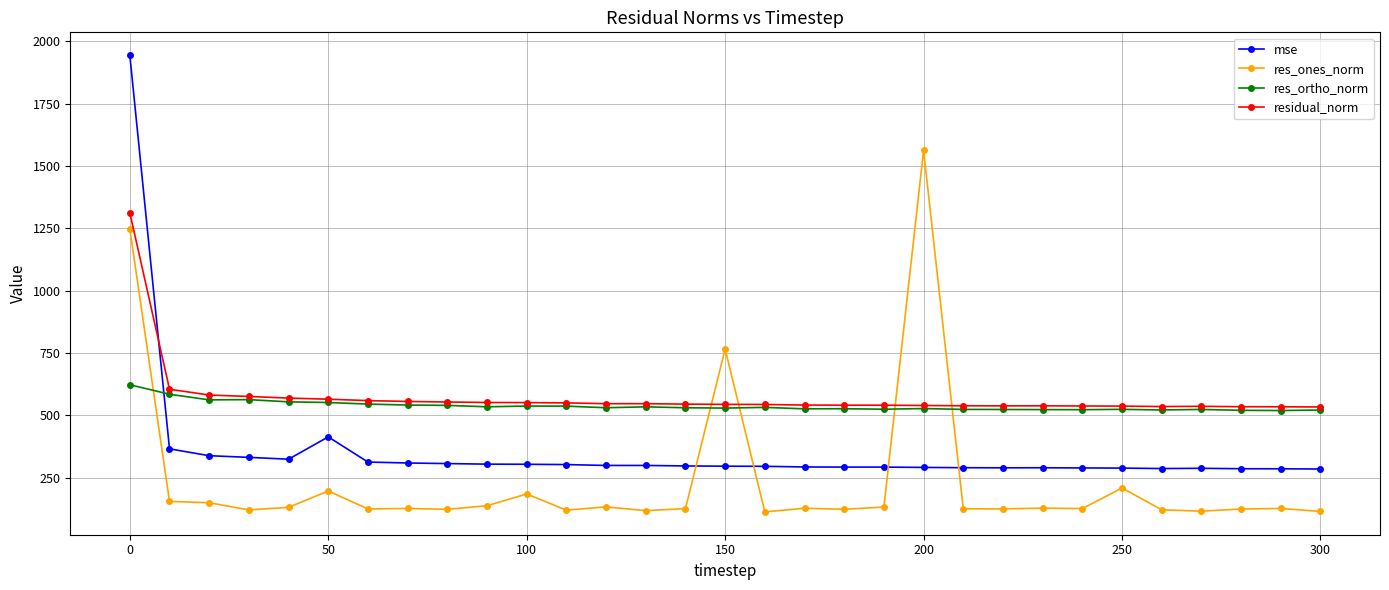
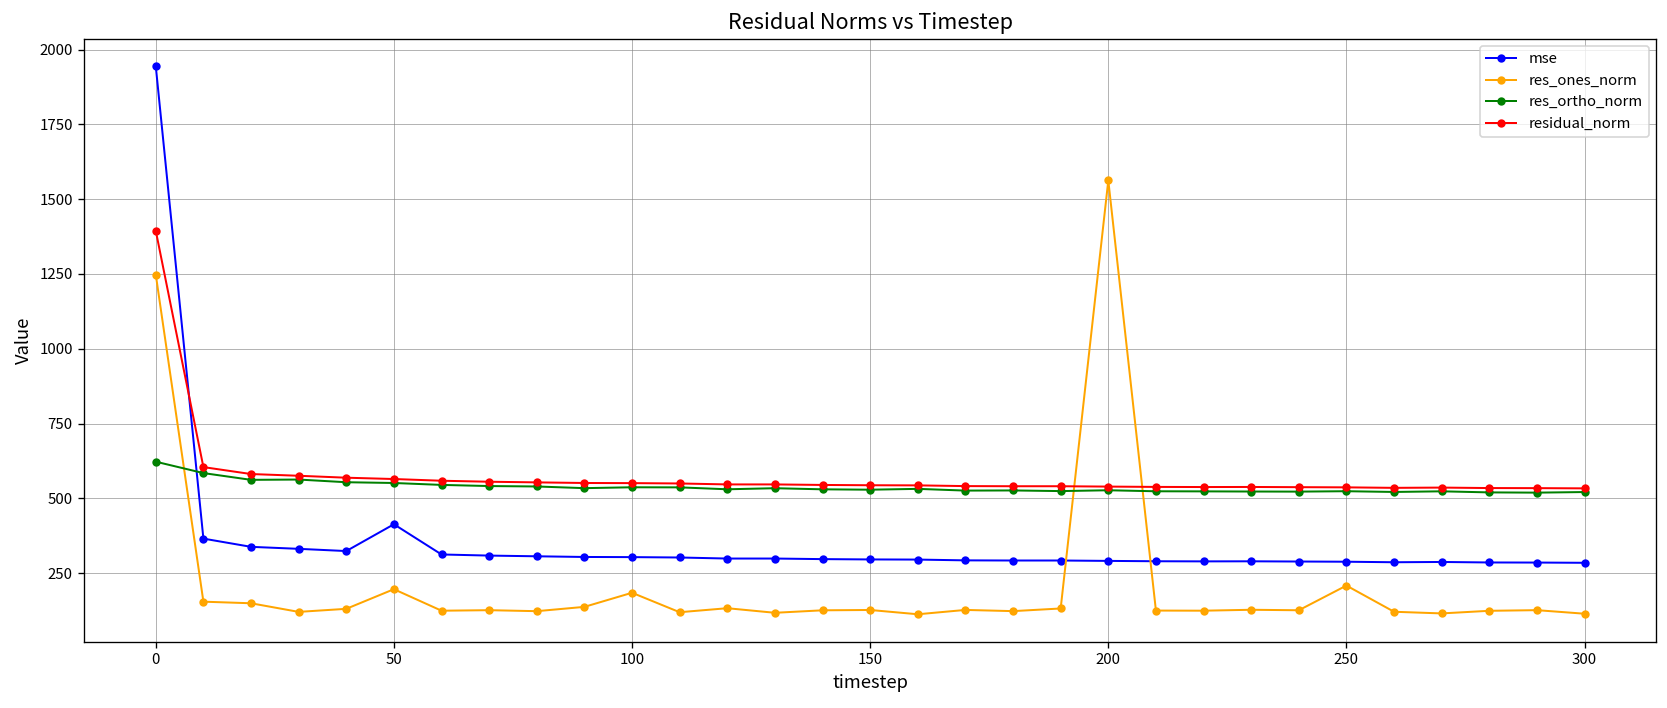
  {
    "mse": {
      "0": 1940,
      "50": 410,
      "100": 300,
      "150": 300,
      "200": 290,
      "250": 290,
      "300": 280
    },
    "res_ones_norm": {
      "0": 1250,
      "50": 200,
      "100": 180,
-     "150": 770,
+     "150": 130,
      "200": 1560,
      "250": 210,
      "300": 110
    },
    "res_ortho_norm": {
      "0": 620,
      "50": 550,
      "100": 540,
      "150": 530,
      "200": 530,
      "250": 520,
      "300": 520
    },
    "residual_norm": {
-     "0": 1310,
+     "0": 1390,
      "50": 560,
      "100": 550,
      "150": 540,
      "200": 540,
      "250": 540,
      "300": 530
    }
  }
